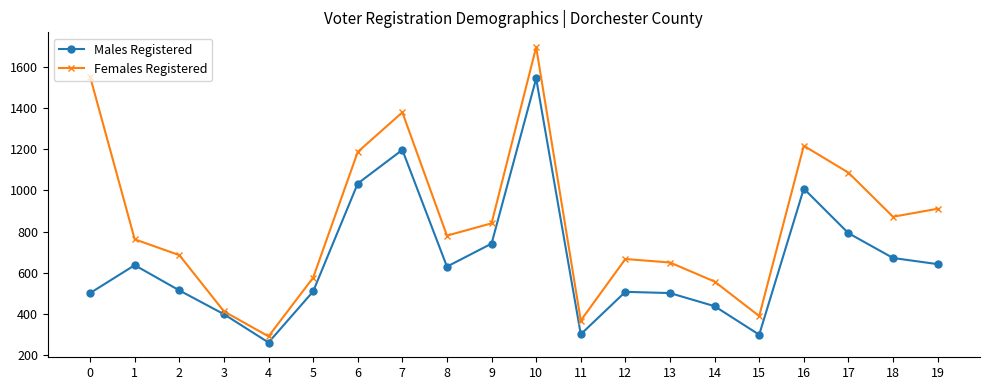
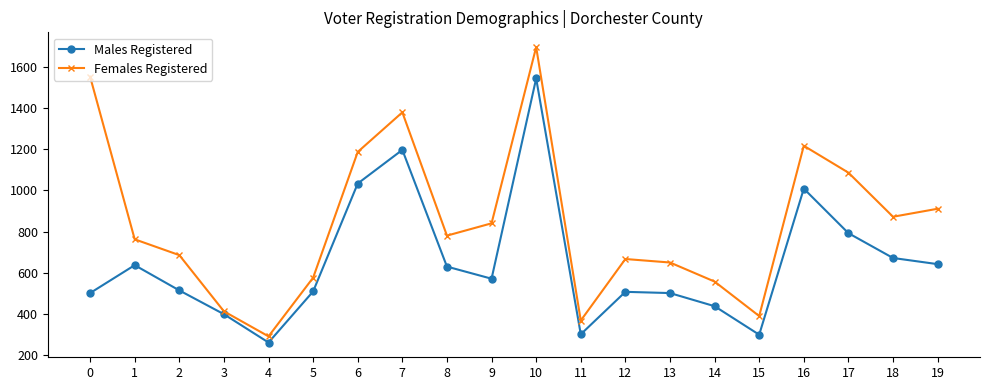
  {
    "Males Registered": {
      "0": 500,
      "1": 640,
      "2": 510,
      "3": 400,
      "4": 260,
      "5": 510,
      "6": 1030,
      "7": 1200,
      "8": 630,
-     "9": 740,
+     "9": 570,
      "10": 1550,
      "11": 300,
      "12": 510,
      "13": 500,
      "14": 440,
      "15": 300,
      "16": 1010,
      "17": 790,
      "18": 670,
      "19": 640
    },
    "Females Registered": {
      "1": 760,
      "2": 690,
      "3": 410,
      "4": 290,
      "5": 580,
      "6": 1190,
      "7": 1380,
      "8": 780,
      "9": 840,
      "10": 1700,
      "11": 370,
      "12": 670,
      "13": 650,
      "14": 560,
      "15": 390,
      "16": 1220,
      "17": 1090,
      "18": 870,
      "19": 910
    }
  }
